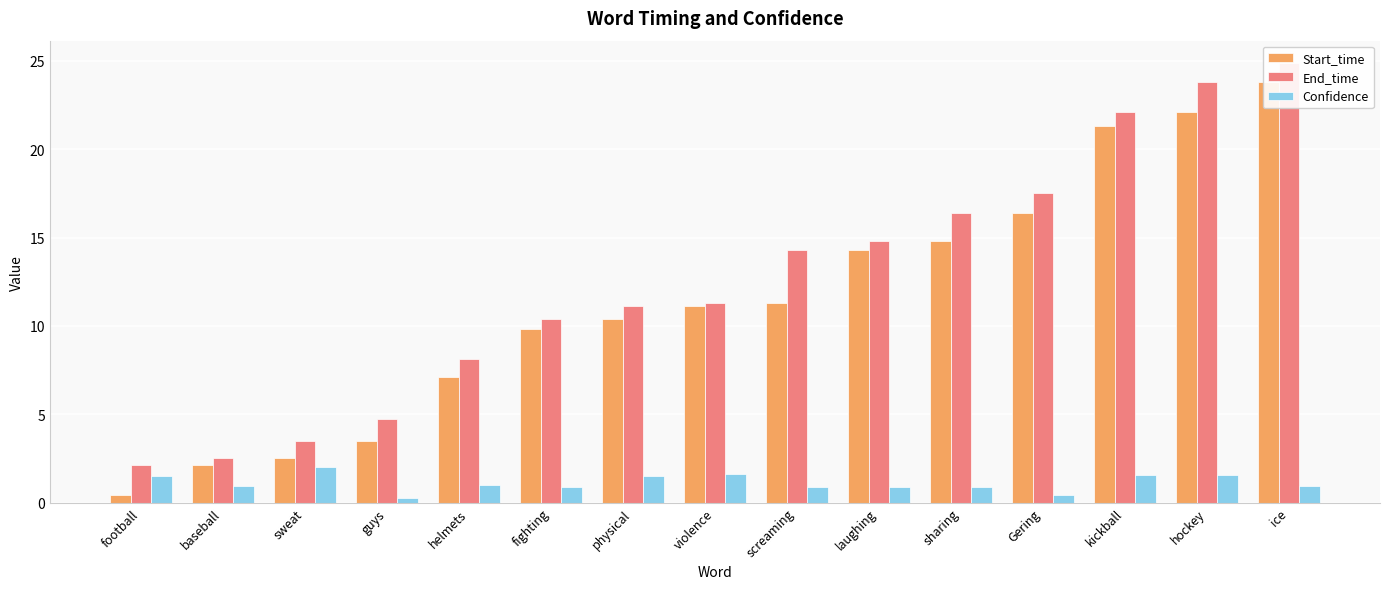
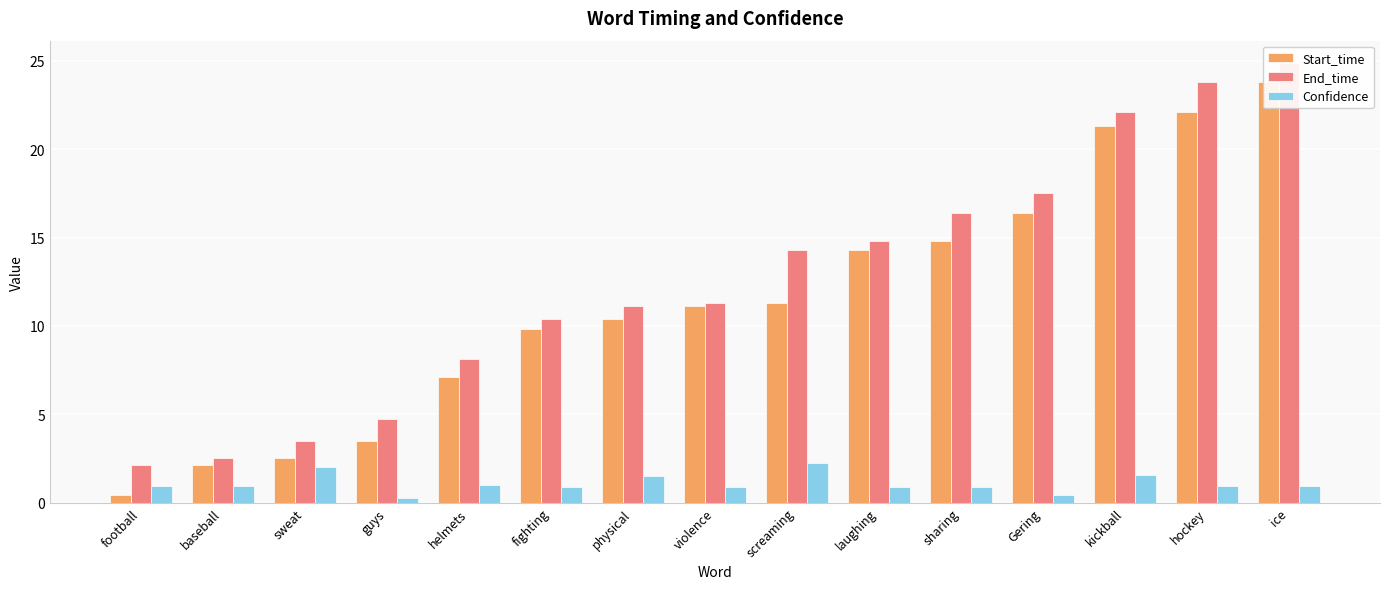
  {
    "Confidence": {
-     "football": 1.5,
+     "football": 0.9,
      "baseball": 0.9,
      "sweat": 2.0,
      "guys": 0.3,
      "helmets": 1.0,
      "fighting": 0.9,
      "physical": 1.5,
-     "violence": 1.6,
-     "screaming": 0.9,
+     "violence": 0.9,
+     "screaming": 2.3,
      "laughing": 0.9,
      "sharing": 0.9,
      "Gering": 0.4,
      "kickball": 1.6,
-     "hockey": 1.5,
+     "hockey": 1.0,
      "ice": 1.0
    }
  }
